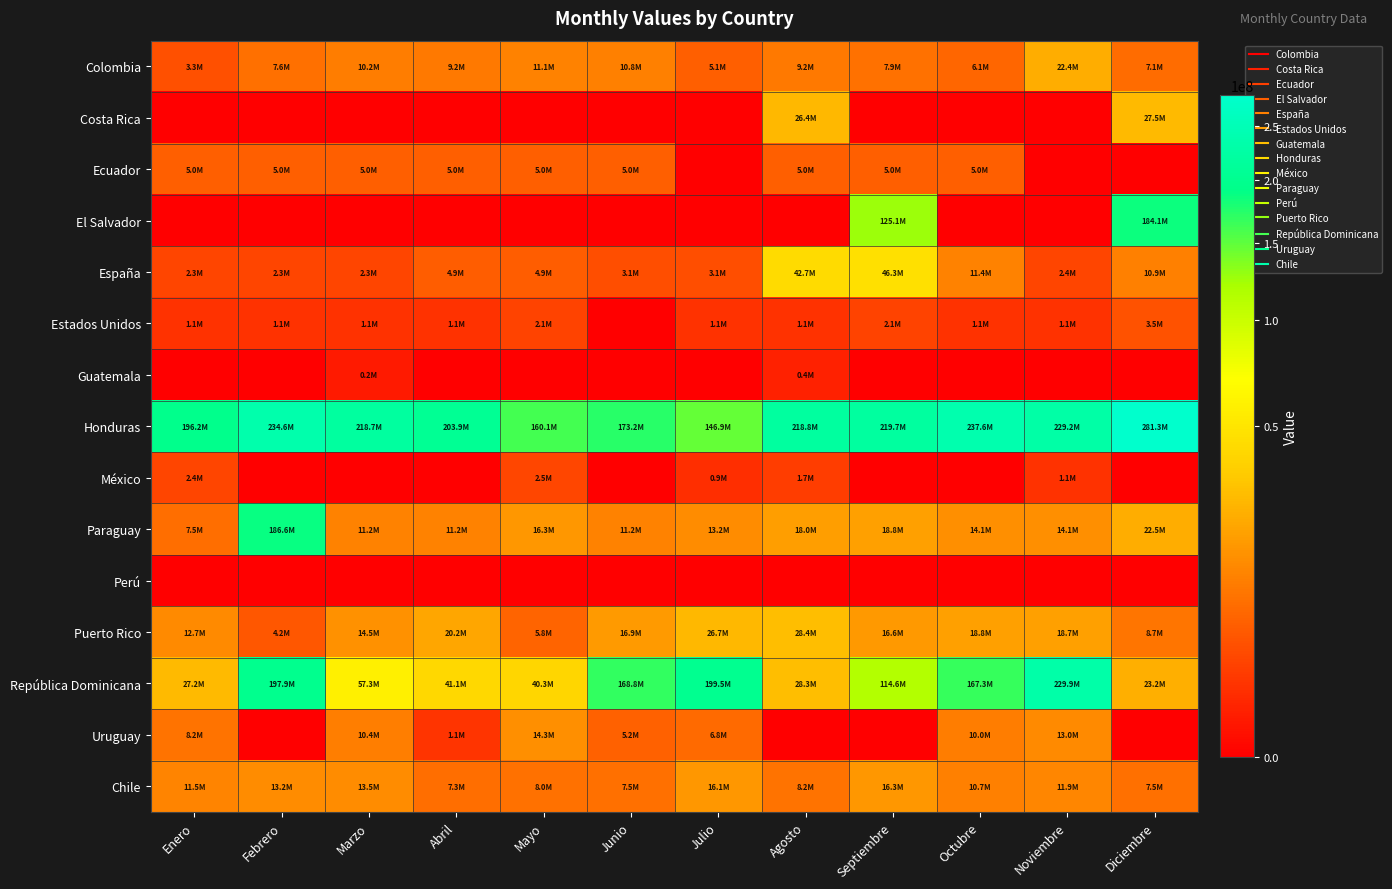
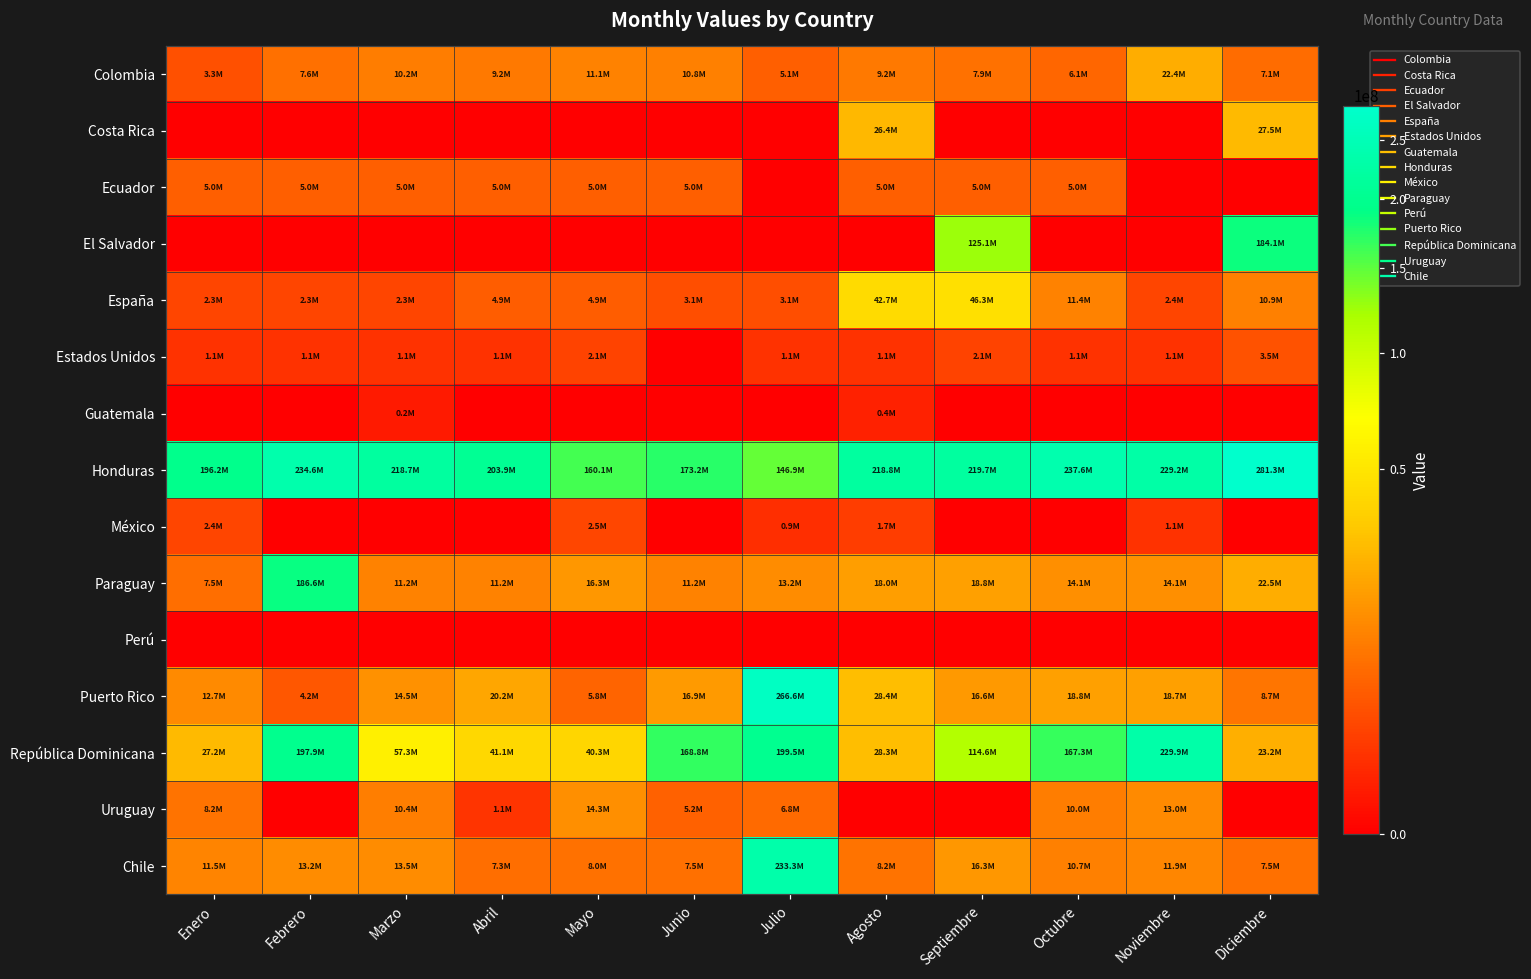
  {
    "Colombia": {
      "Enero": "3.3M",
      "Febrero": "7.6M",
      "Marzo": "10.2M",
      "Abril": "9.2M",
      "Mayo": "11.1M",
      "Junio": "10.8M",
      "Julio": "5.1M",
      "Agosto": "9.2M",
      "Septiembre": "7.9M",
      "Octubre": "6.1M",
      "Noviembre": "22.4M",
      "Diciembre": "7.1M"
    },
    "Costa Rica": {
      "Agosto": "26.4M",
      "Diciembre": "27.5M"
    },
    "Ecuador": {
      "Enero": "5.0M",
      "Febrero": "5.0M",
      "Marzo": "5.0M",
      "Abril": "5.0M",
      "Mayo": "5.0M",
      "Junio": "5.0M",
      "Agosto": "5.0M",
      "Septiembre": "5.0M",
      "Octubre": "5.0M"
    },
    "El Salvador": {
      "Septiembre": "125.1M",
      "Diciembre": "184.1M"
    },
    "España": {
      "Enero": "2.3M",
      "Febrero": "2.3M",
      "Marzo": "2.3M",
      "Abril": "4.9M",
      "Mayo": "4.9M",
      "Junio": "3.1M",
      "Julio": "3.1M",
      "Agosto": "42.7M",
      "Septiembre": "46.3M",
      "Octubre": "11.4M",
      "Noviembre": "2.4M",
      "Diciembre": "10.9M"
    },
    "Estados Unidos": {
      "Enero": "1.1M",
      "Febrero": "1.1M",
      "Marzo": "1.1M",
      "Abril": "1.1M",
      "Mayo": "2.1M",
      "Julio": "1.1M",
      "Agosto": "1.1M",
      "Septiembre": "2.1M",
      "Octubre": "1.1M",
      "Noviembre": "1.1M",
      "Diciembre": "3.5M"
    },
    "Guatemala": {
      "Marzo": "0.2M",
      "Agosto": "0.4M"
    },
    "Honduras": {
      "Enero": "196.2M",
      "Febrero": "234.6M",
      "Marzo": "218.7M",
      "Abril": "203.9M",
      "Mayo": "160.1M",
      "Junio": "173.2M",
      "Julio": "146.9M",
      "Agosto": "218.8M",
      "Septiembre": "219.7M",
      "Octubre": "237.6M",
      "Noviembre": "229.2M",
      "Diciembre": "281.3M"
    },
    "México": {
      "Enero": "2.4M",
      "Mayo": "2.5M",
      "Julio": "0.9M",
      "Agosto": "1.7M",
      "Noviembre": "1.1M"
    },
    "Paraguay": {
      "Enero": "7.5M",
      "Febrero": "186.6M",
      "Marzo": "11.2M",
      "Abril": "11.2M",
      "Mayo": "16.3M",
      "Junio": "11.2M",
      "Julio": "13.2M",
      "Agosto": "18.0M",
      "Septiembre": "18.8M",
      "Octubre": "14.1M",
      "Noviembre": "14.1M",
      "Diciembre": "22.5M"
    },
    "Puerto Rico": {
      "Enero": "12.7M",
      "Febrero": "4.2M",
      "Marzo": "14.5M",
      "Abril": "20.2M",
      "Mayo": "5.8M",
      "Junio": "16.9M",
-     "Julio": "26.7M",
+     "Julio": "266.6M",
      "Agosto": "28.4M",
      "Septiembre": "16.6M",
      "Octubre": "18.8M",
      "Noviembre": "18.7M",
      "Diciembre": "8.7M"
    },
    "República Dominicana": {
      "Enero": "27.2M",
      "Febrero": "197.9M",
      "Marzo": "57.3M",
      "Abril": "41.1M",
      "Mayo": "40.3M",
      "Junio": "168.8M",
      "Julio": "199.5M",
      "Agosto": "28.3M",
      "Septiembre": "114.6M",
      "Octubre": "167.3M",
      "Noviembre": "229.9M",
      "Diciembre": "23.2M"
    },
    "Uruguay": {
      "Enero": "8.2M",
      "Marzo": "10.4M",
      "Abril": "1.1M",
      "Mayo": "14.3M",
      "Junio": "5.2M",
      "Julio": "6.8M",
      "Octubre": "10.0M",
      "Noviembre": "13.0M"
    },
    "Chile": {
      "Enero": "11.5M",
      "Febrero": "13.2M",
      "Marzo": "13.5M",
      "Abril": "7.3M",
      "Mayo": "8.0M",
      "Junio": "7.5M",
-     "Julio": "16.1M",
+     "Julio": "233.3M",
      "Agosto": "8.2M",
      "Septiembre": "16.3M",
      "Octubre": "10.7M",
      "Noviembre": "11.9M",
      "Diciembre": "7.5M"
    }
  }
